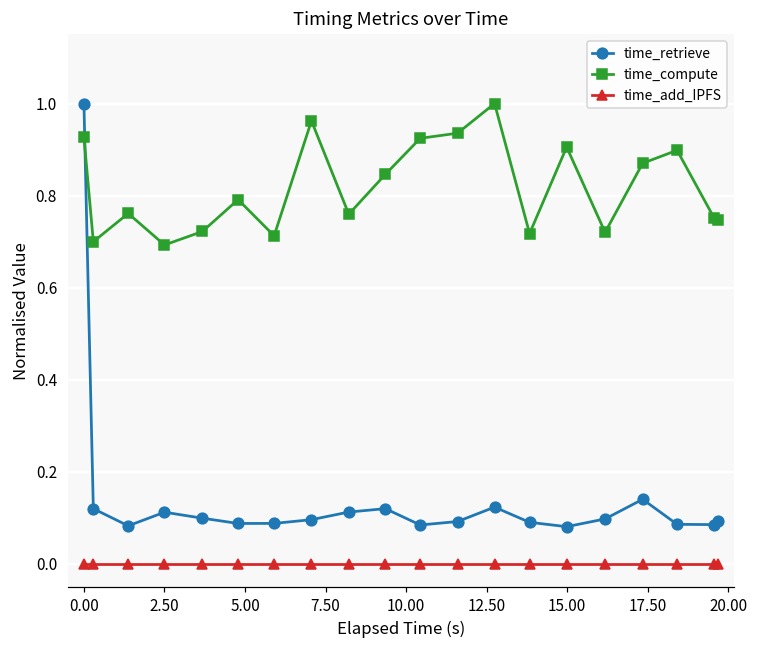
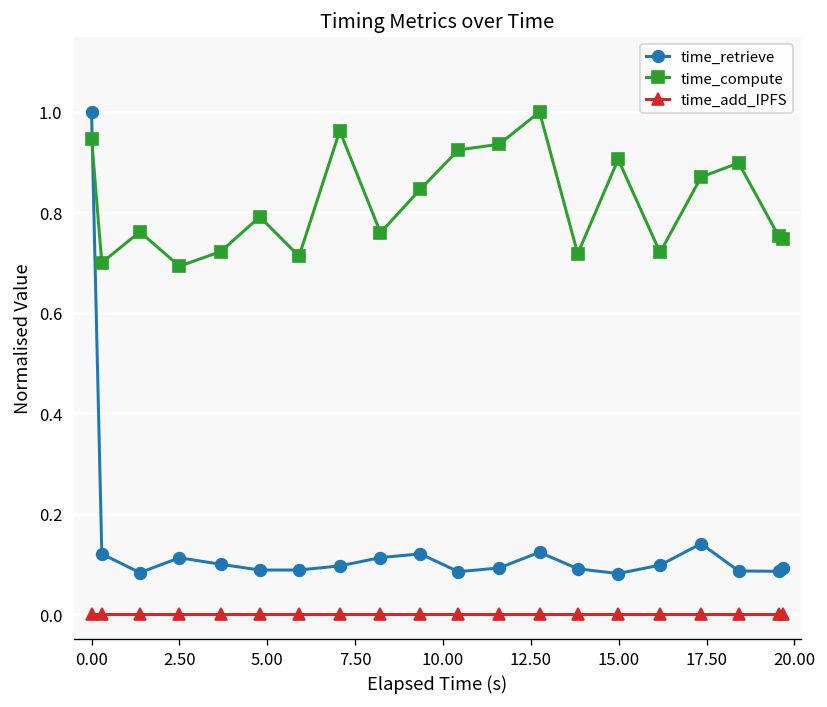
  {
    "time_retrieve": {
      "0.00": 1.00,
      "2.50": 0.11
    },
    "time_compute": {
-     "0.00": 0.93,
+     "0.00": 0.95,
      "2.50": 0.69
    },
    "time_add_IPFS": {
      "0.00": 0.00,
      "2.50": 0.00
    }
  }
